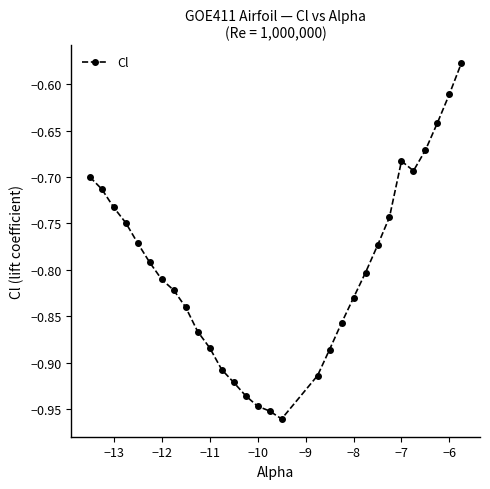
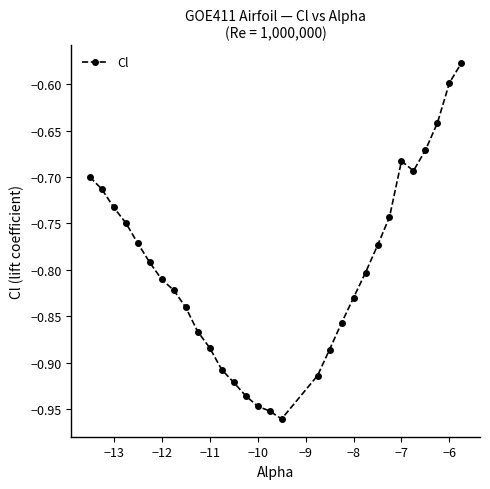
  {
    "−13": -0.73,
    "−12": -0.81,
    "−11": -0.88,
    "−10": -0.95,
    "−8": -0.83,
    "−7": -0.68,
-   "−6": -0.61
+   "−6": -0.60
  }
